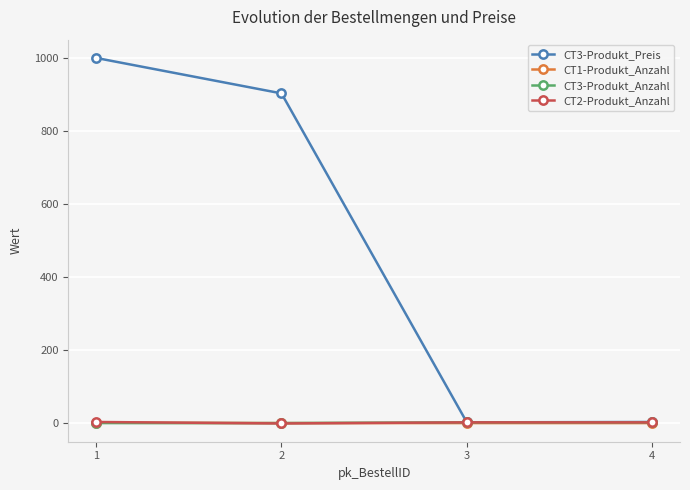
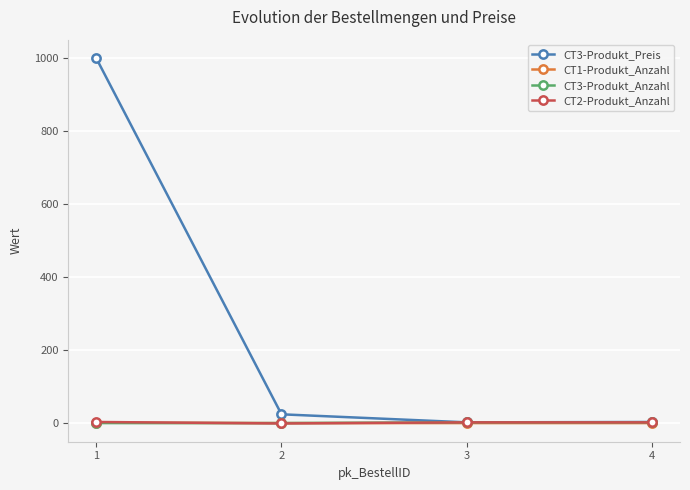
  {
    "CT3-Produkt_Preis": {
      "1": 1000,
-     "2": 900
+     "2": 30
    }
  }
